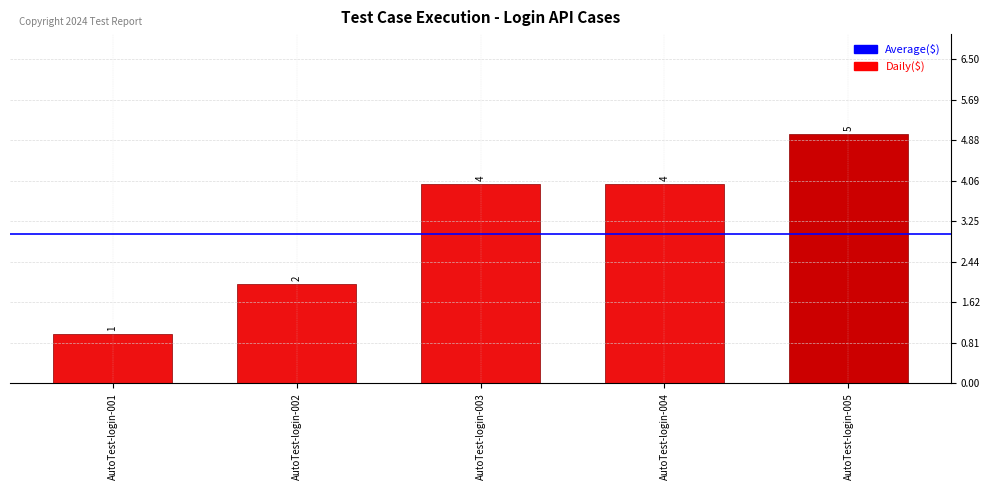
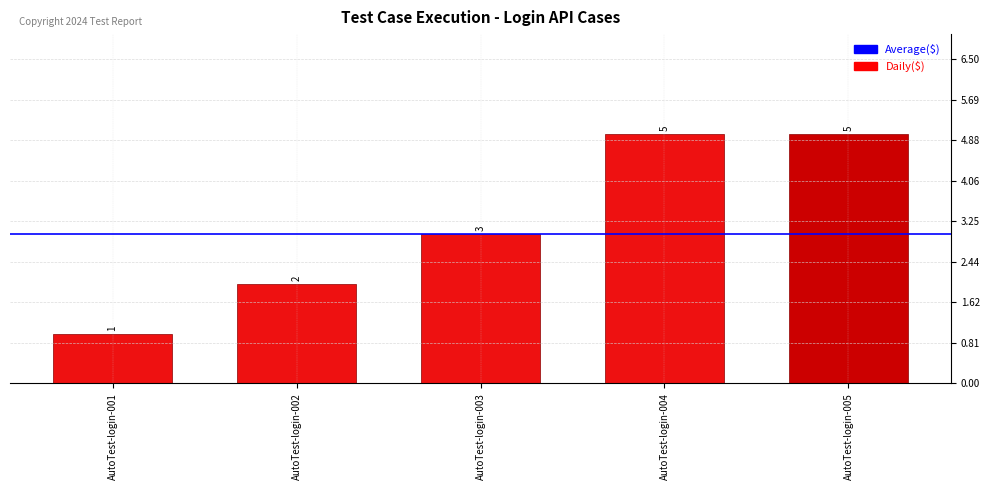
  {
    "AutoTest-login-001": 1,
    "AutoTest-login-002": 2,
-   "AutoTest-login-003": 4,
-   "AutoTest-login-004": 4,
+   "AutoTest-login-003": 3,
+   "AutoTest-login-004": 5,
    "AutoTest-login-005": 5
  }
